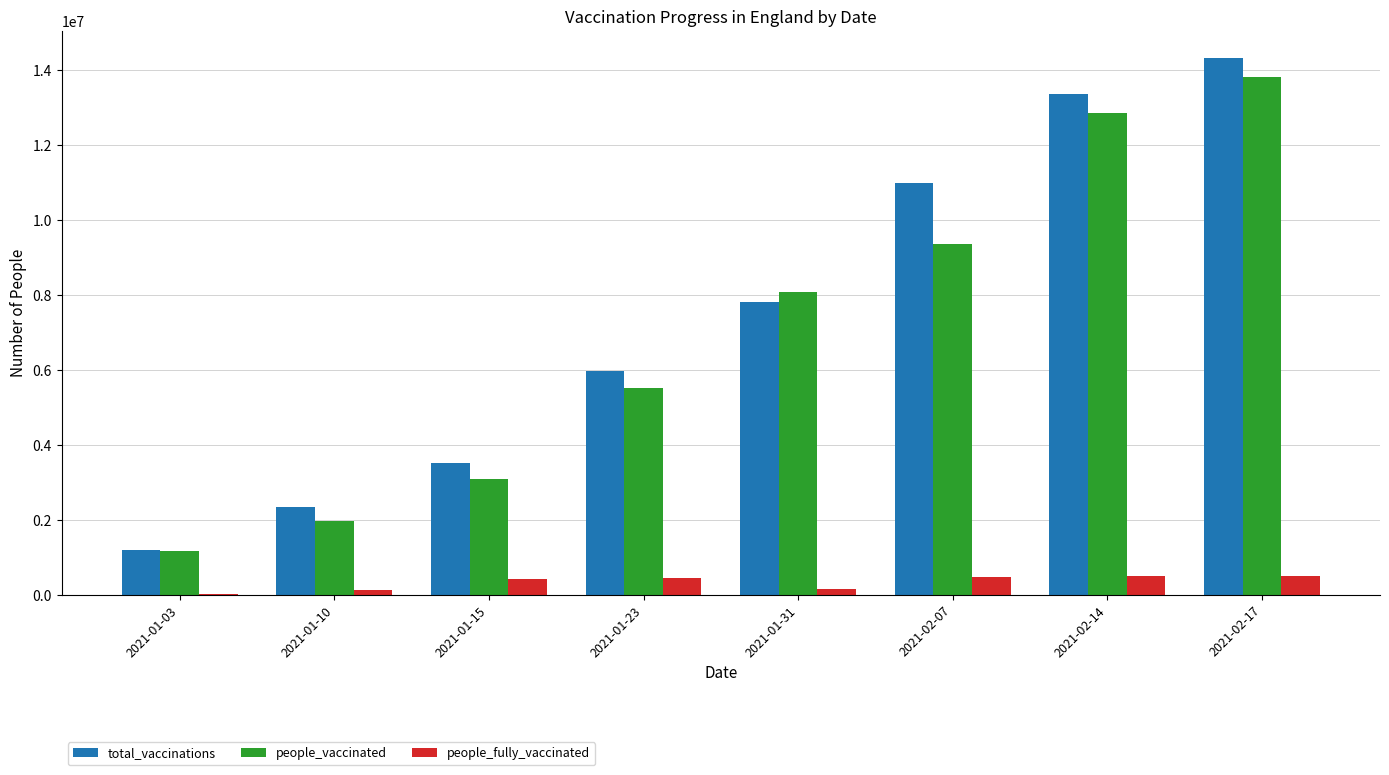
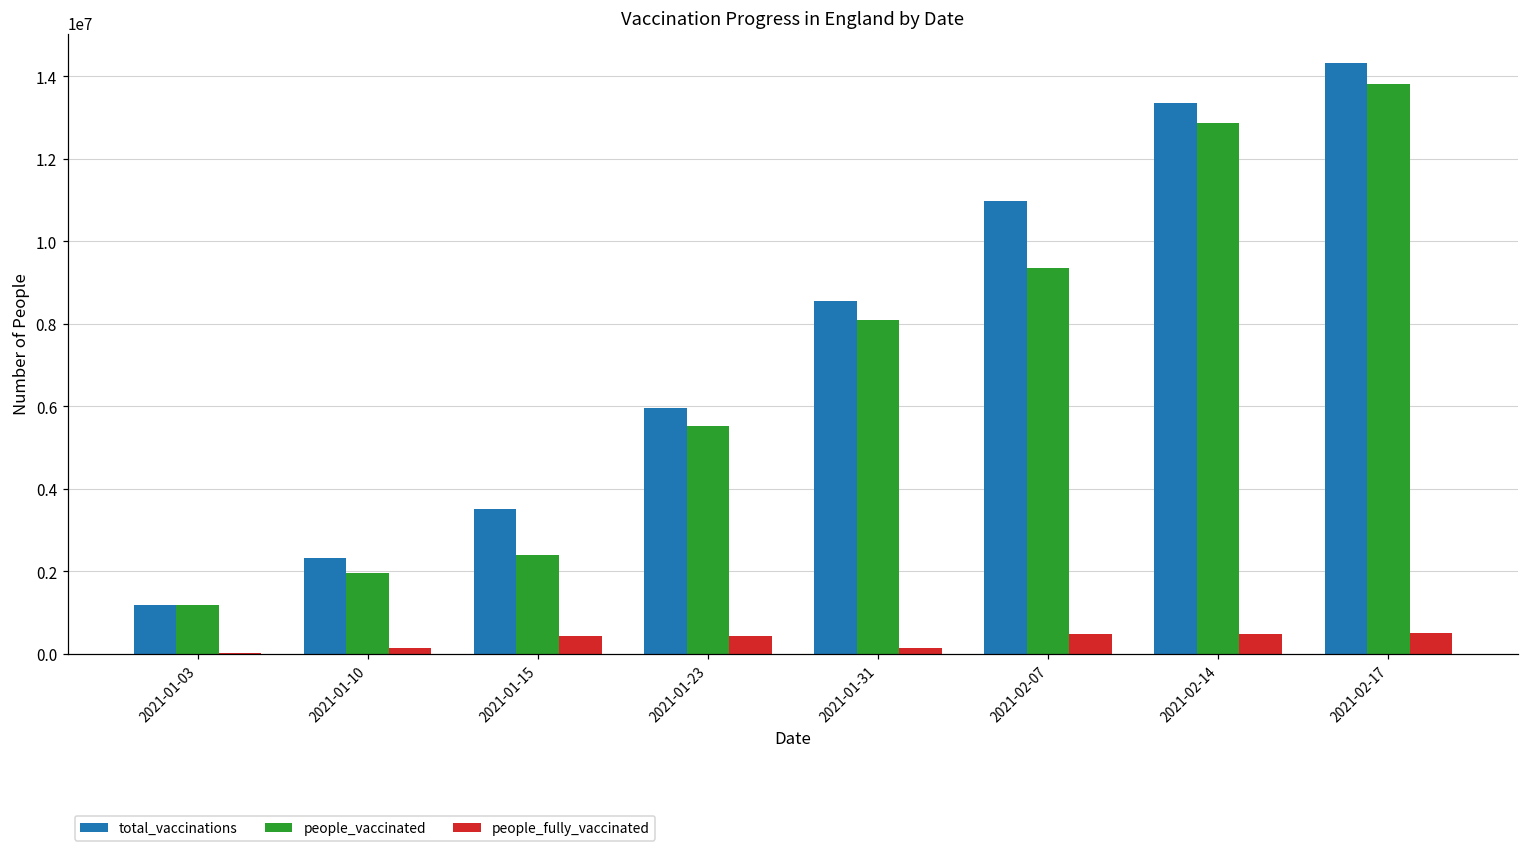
  {
    "total_vaccinations": {
      "2021-01-03": 1200000,
      "2021-01-10": 2300000,
      "2021-01-15": 3500000,
      "2021-01-23": 6000000,
-     "2021-01-31": 7800000,
+     "2021-01-31": 8500000,
      "2021-02-07": 11000000,
      "2021-02-14": 13400000,
      "2021-02-17": 14300000
    },
    "people_vaccinated": {
      "2021-01-03": 1200000,
      "2021-01-10": 2000000,
-     "2021-01-15": 3100000,
+     "2021-01-15": 2400000,
      "2021-01-23": 5500000,
      "2021-01-31": 8100000,
      "2021-02-07": 9400000,
      "2021-02-14": 12900000,
      "2021-02-17": 13800000
    },
    "people_fully_vaccinated": {
      "2021-01-10": 100000,
      "2021-01-15": 400000,
      "2021-01-23": 400000,
      "2021-01-31": 100000,
      "2021-02-07": 500000,
      "2021-02-14": 500000,
      "2021-02-17": 500000
    }
  }
